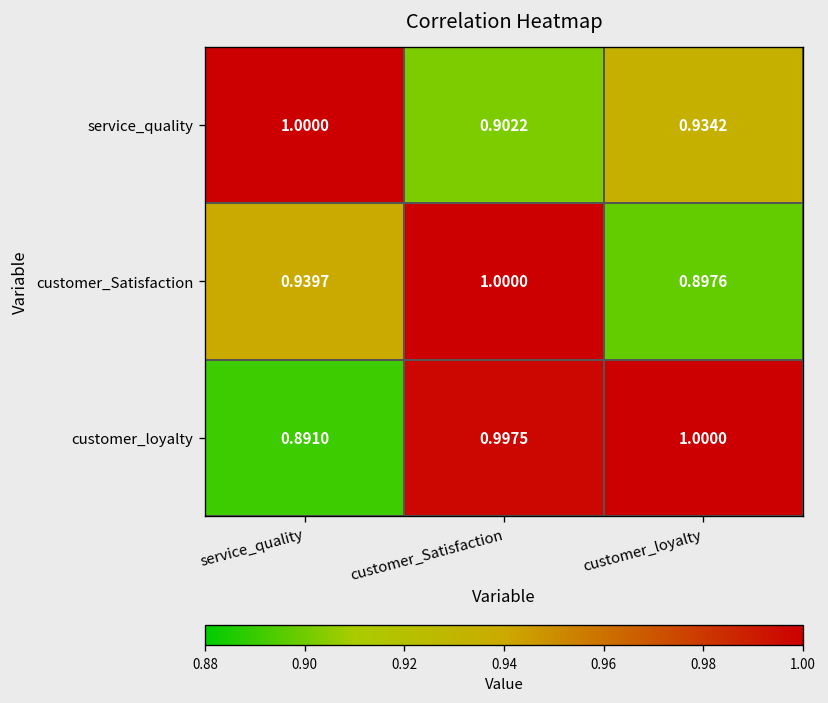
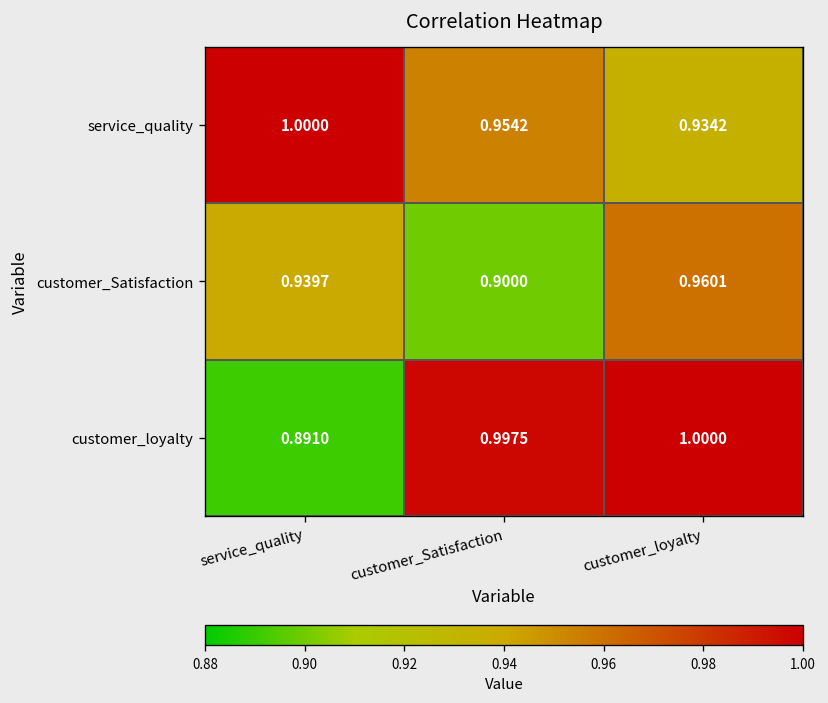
  {
    "service_quality": {
      "service_quality": 1.0000,
-     "customer_Satisfaction": 0.9022,
+     "customer_Satisfaction": 0.9542,
      "customer_loyalty": 0.9342
    },
    "customer_Satisfaction": {
      "service_quality": 0.9397,
-     "customer_Satisfaction": 1.0000,
-     "customer_loyalty": 0.8976
+     "customer_Satisfaction": 0.9000,
+     "customer_loyalty": 0.9601
    },
    "customer_loyalty": {
      "service_quality": 0.8910,
      "customer_Satisfaction": 0.9975,
      "customer_loyalty": 1.0000
    }
  }
